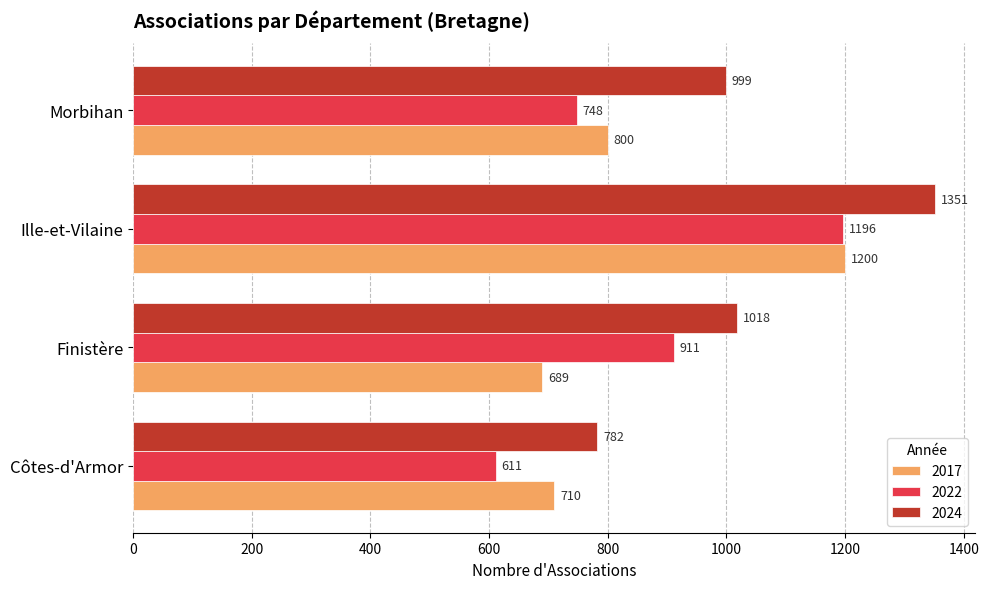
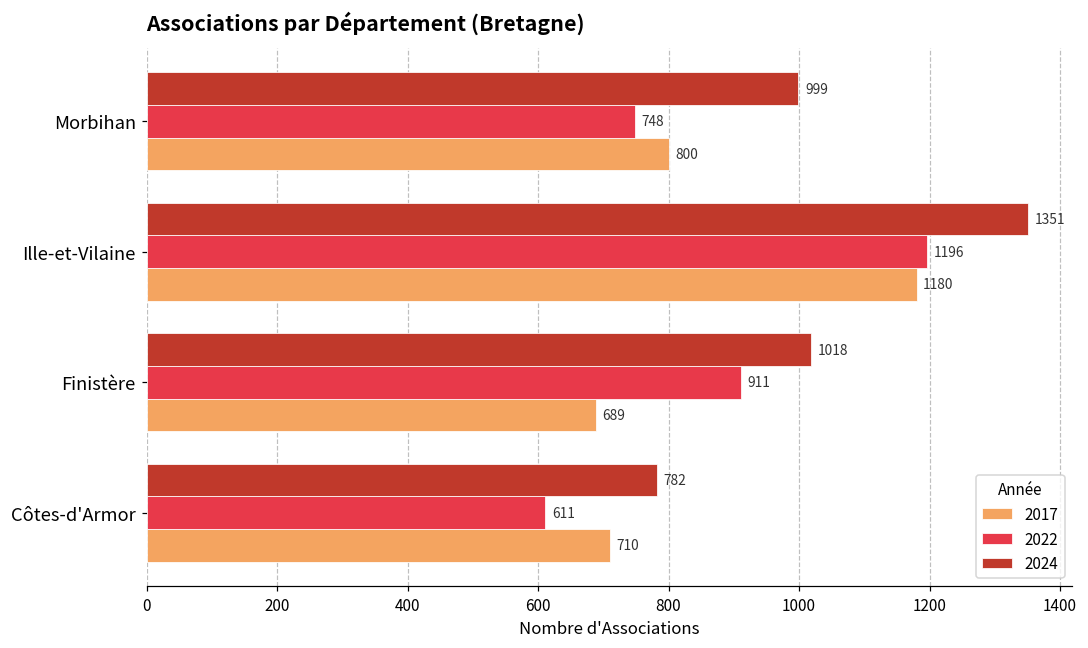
  {
    "2017": {
      "Morbihan": 800,
-     "Ille-et-Vilaine": 1200,
+     "Ille-et-Vilaine": 1180,
      "Finistère": 689,
      "Côtes-d'Armor": 710
    }
  }
